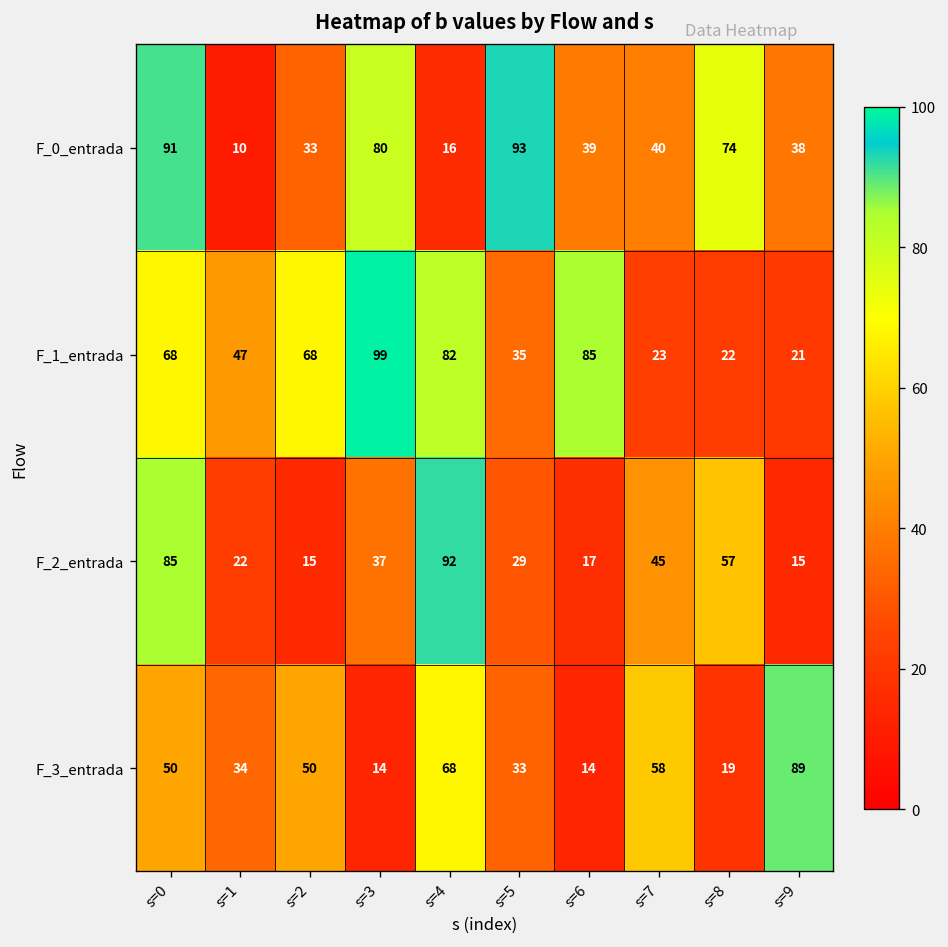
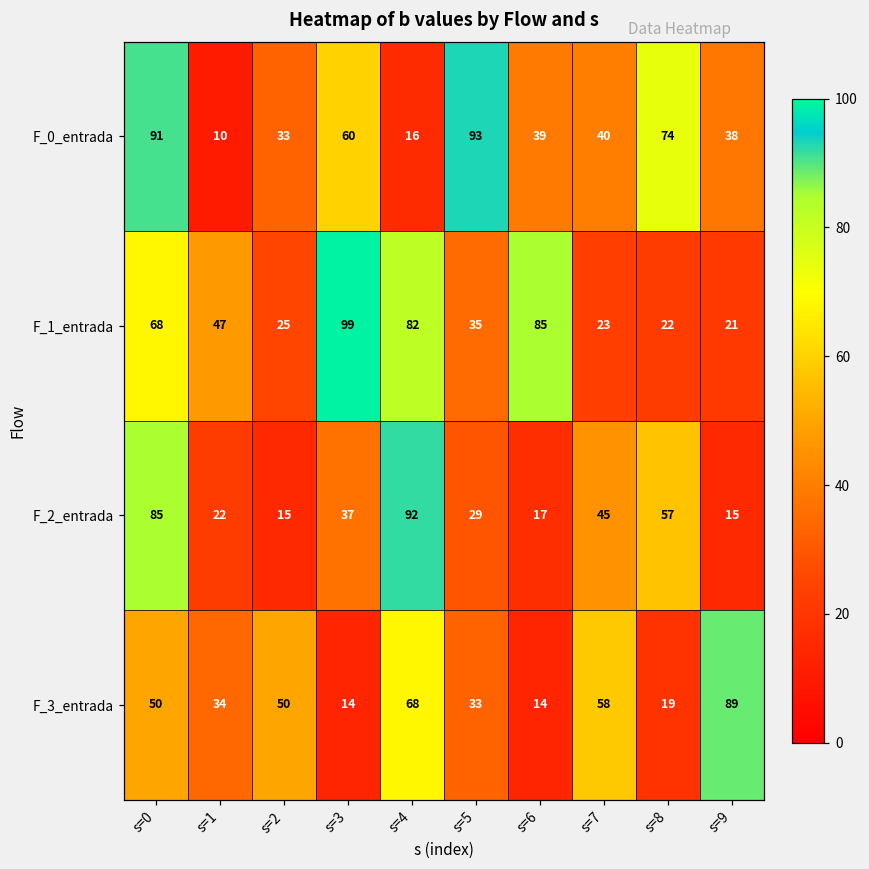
  {
    "F_0_entrada": {
      "s=0": 91,
      "s=1": 10,
      "s=2": 33,
-     "s=3": 80,
+     "s=3": 60,
      "s=4": 16,
      "s=5": 93,
      "s=6": 39,
      "s=7": 40,
      "s=8": 74,
      "s=9": 38
    },
    "F_1_entrada": {
      "s=0": 68,
      "s=1": 47,
-     "s=2": 68,
+     "s=2": 25,
      "s=3": 99,
      "s=4": 82,
      "s=5": 35,
      "s=6": 85,
      "s=7": 23,
      "s=8": 22,
      "s=9": 21
    },
    "F_2_entrada": {
      "s=0": 85,
      "s=1": 22,
      "s=2": 15,
      "s=3": 37,
      "s=4": 92,
      "s=5": 29,
      "s=6": 17,
      "s=7": 45,
      "s=8": 57,
      "s=9": 15
    },
    "F_3_entrada": {
      "s=0": 50,
      "s=1": 34,
      "s=2": 50,
      "s=3": 14,
      "s=4": 68,
      "s=5": 33,
      "s=6": 14,
      "s=7": 58,
      "s=8": 19,
      "s=9": 89
    }
  }
